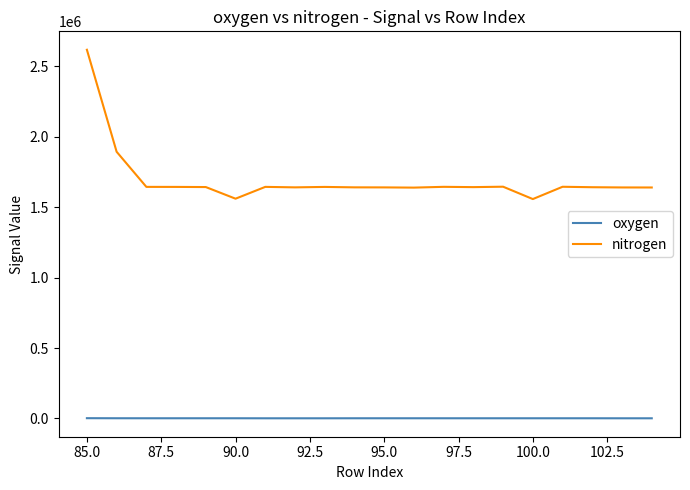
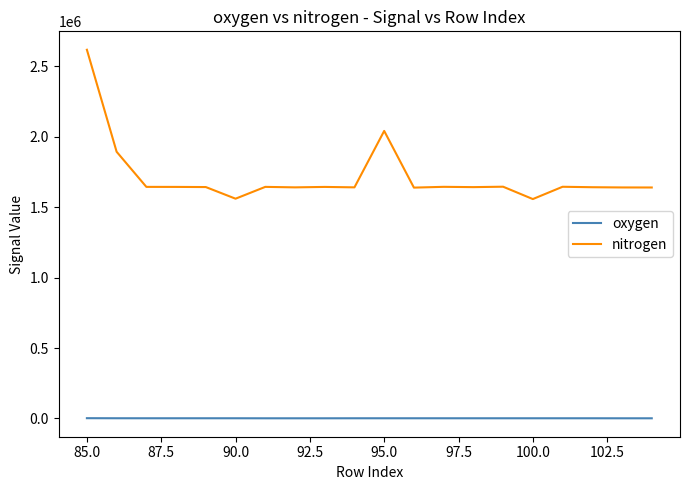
  {
    "oxygen": {
      "85.0": 0,
      "90.0": 0,
      "95.0": 0,
      "100.0": 0
    },
    "nitrogen": {
      "85.0": 2620000,
      "90.0": 1560000,
-     "95.0": 1640000,
+     "95.0": 2040000,
      "100.0": 1560000
    }
  }
